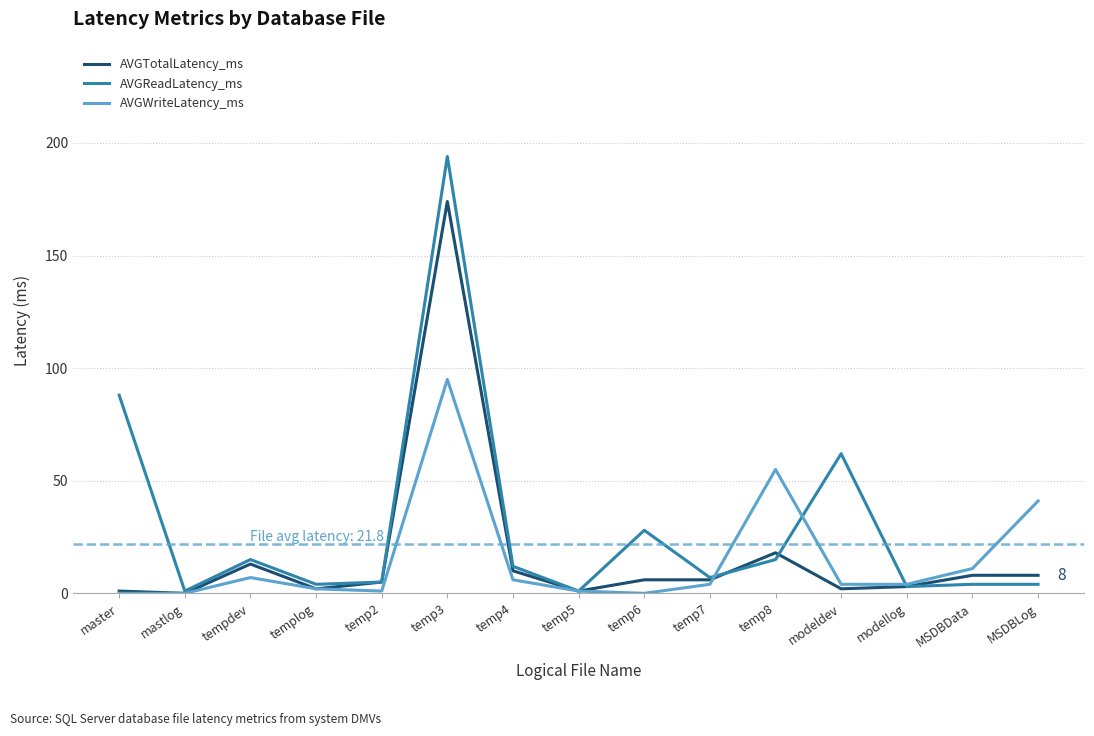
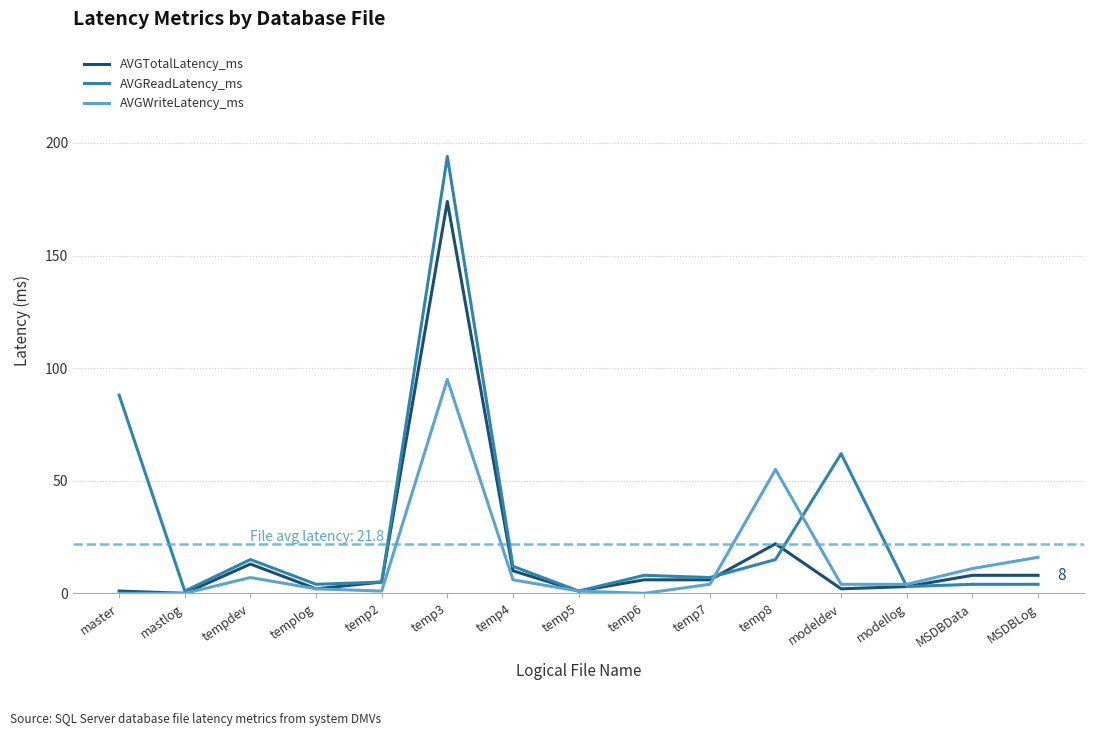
  {
    "AVGTotalLatency_ms": {
      "tempdev": 13,
      "temp3": 174,
      "temp4": 10,
      "temp6": 6,
-     "temp8": 18,
+     "temp8": 22,
      "modeldev": 2,
      "MSDBData": 8
    },
    "AVGReadLatency_ms": {
      "master": 88,
      "templog": 4,
      "temp3": 194,
      "temp4": 12,
-     "temp6": 28,
+     "temp6": 8,
      "temp8": 15,
      "modeldev": 62,
      "MSDBData": 4
    },
    "AVGWriteLatency_ms": {
      "tempdev": 7,
      "temp2": 1,
      "temp3": 95,
      "temp4": 6,
      "temp6": 0,
      "temp7": 4,
      "temp8": 55,
      "modeldev": 4,
      "MSDBData": 11,
-     "MSDBLog": 41
+     "MSDBLog": 16
    }
  }
